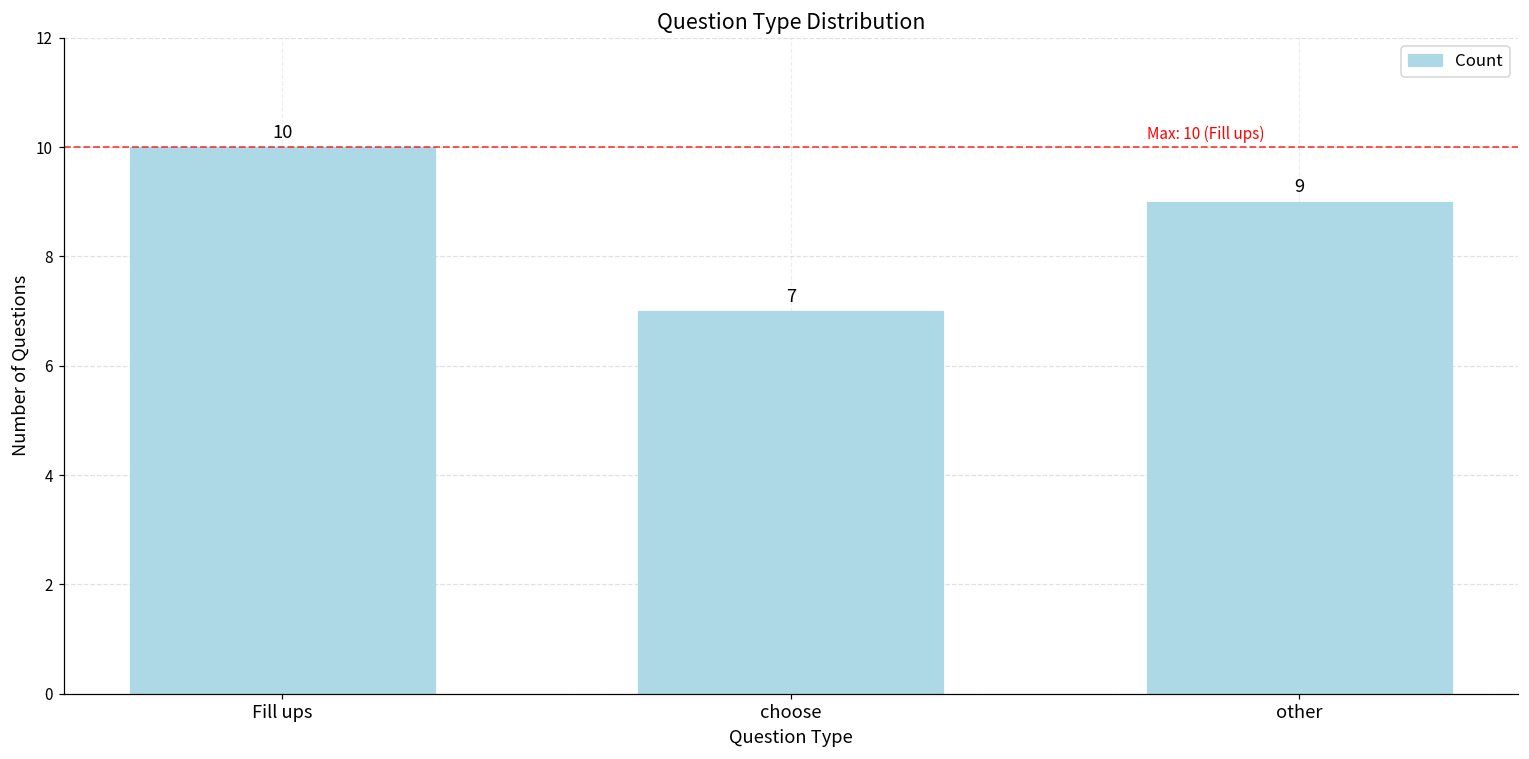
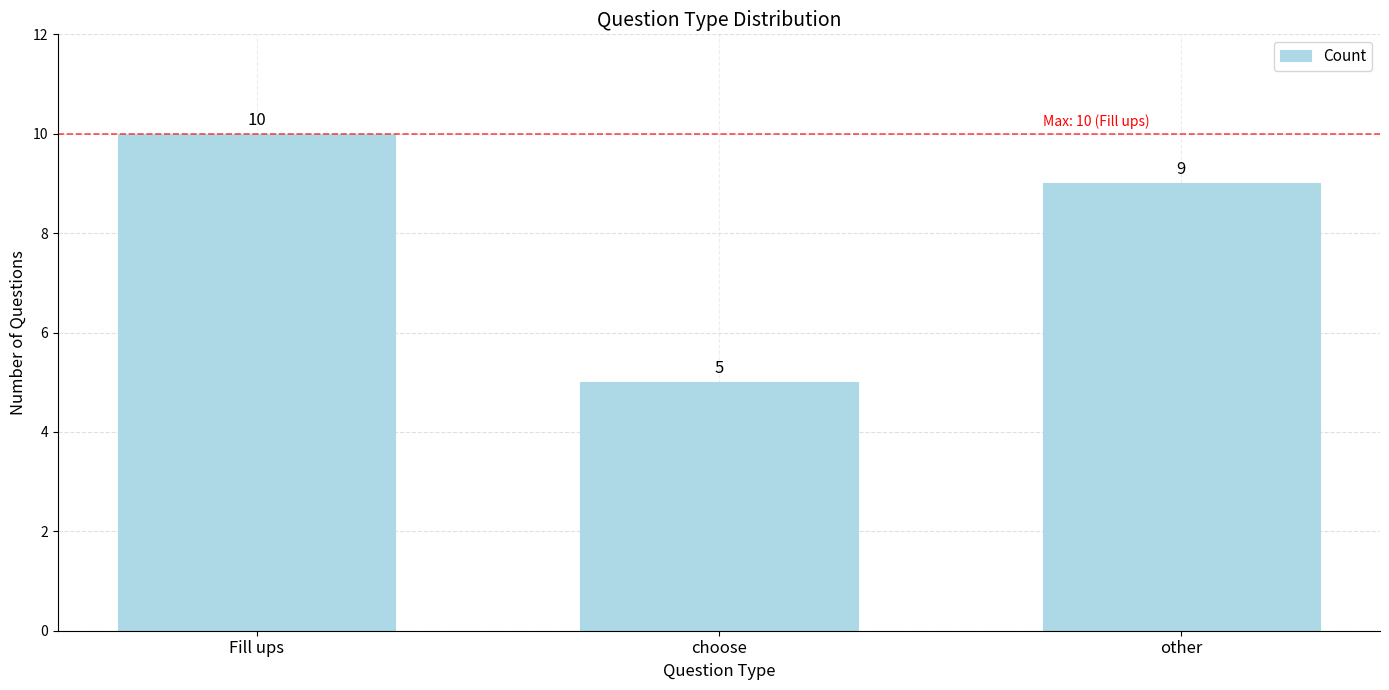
  {
    "Fill ups": 10,
-   "choose": 7,
+   "choose": 5,
    "other": 9
  }
